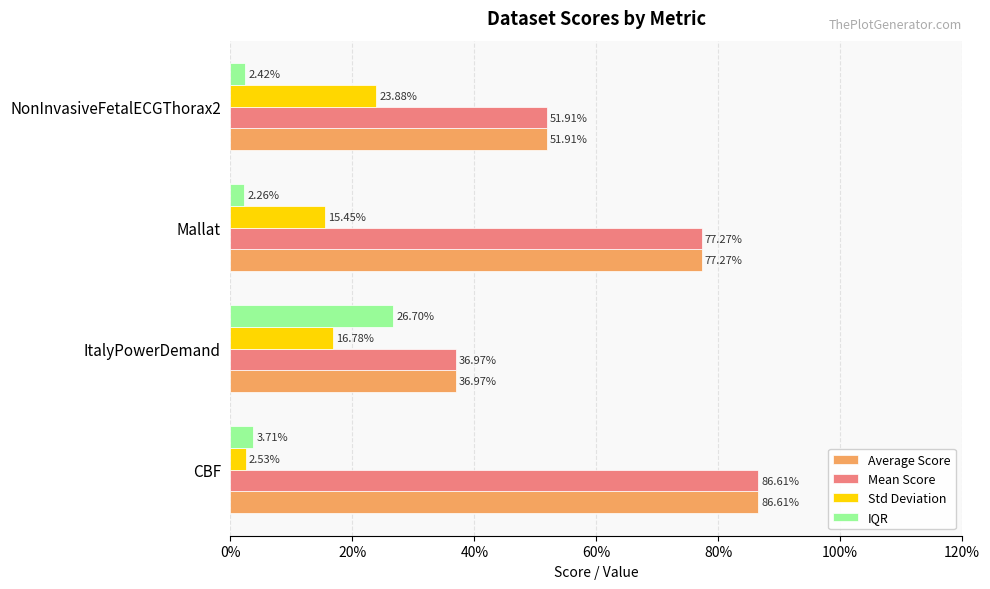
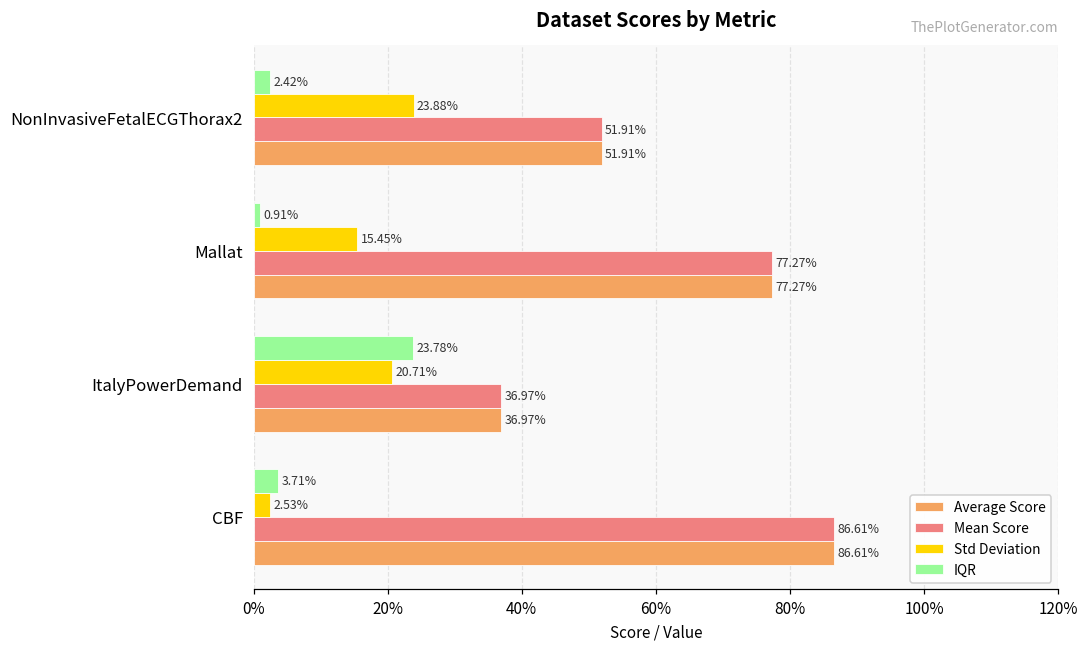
  {
    "Std Deviation": {
      "NonInvasiveFetalECGThorax2": "23.88%",
      "Mallat": "15.45%",
-     "ItalyPowerDemand": "16.78%",
+     "ItalyPowerDemand": "20.71%",
      "CBF": "2.53%"
    },
    "IQR": {
      "NonInvasiveFetalECGThorax2": "2.42%",
-     "Mallat": "2.26%",
-     "ItalyPowerDemand": "26.70%",
+     "Mallat": "0.91%",
+     "ItalyPowerDemand": "23.78%",
      "CBF": "3.71%"
    }
  }
